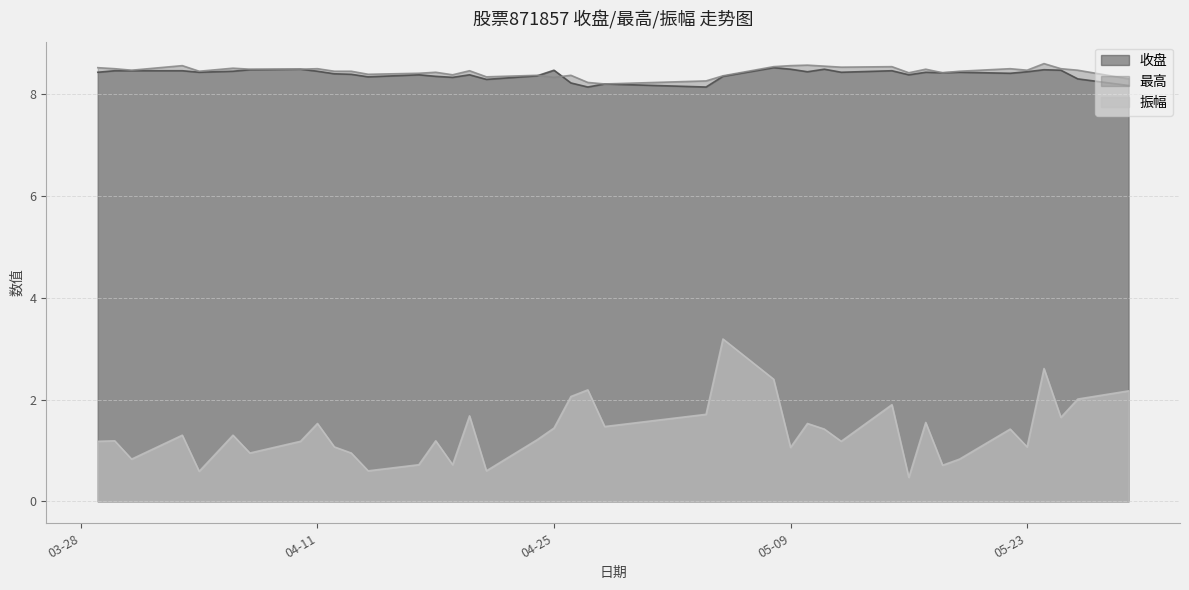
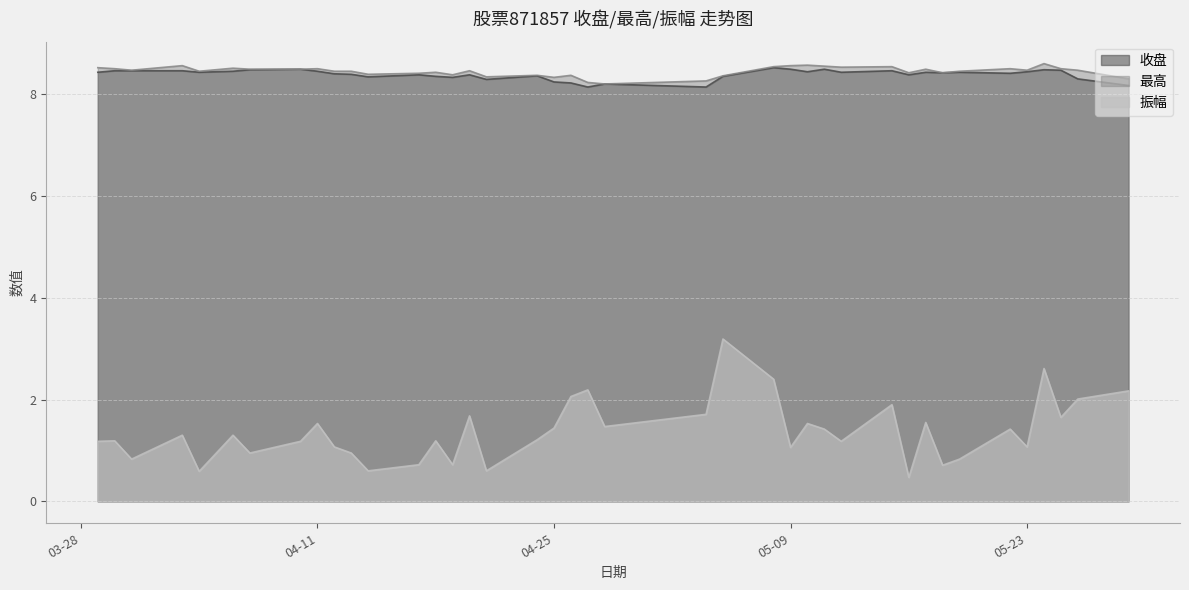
  {
    "收盘": {
-     "04-25": 8.5,
+     "04-25": 8.2,
      "05-09": 8.5
    }
  }
